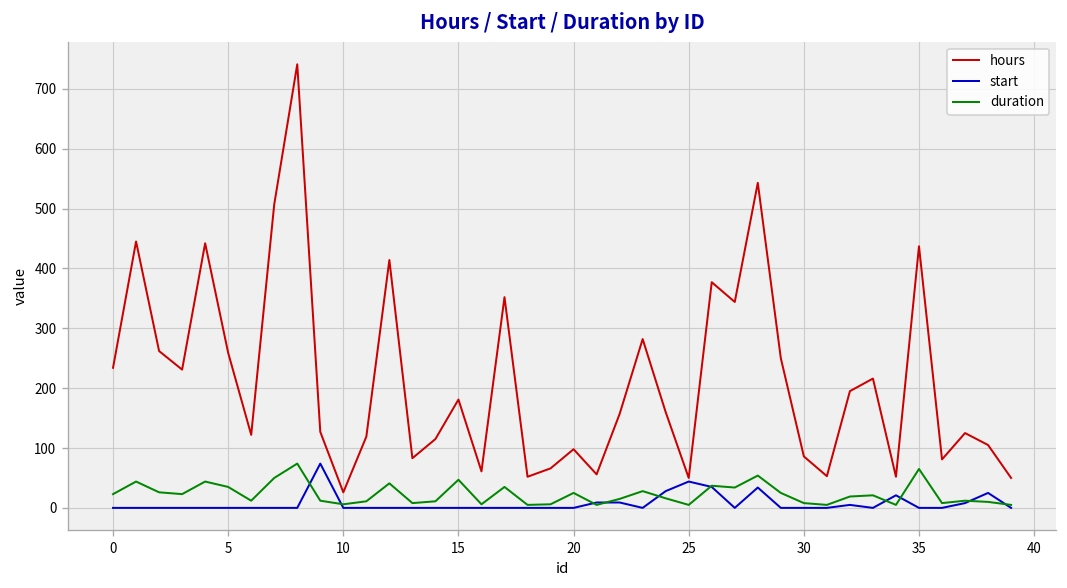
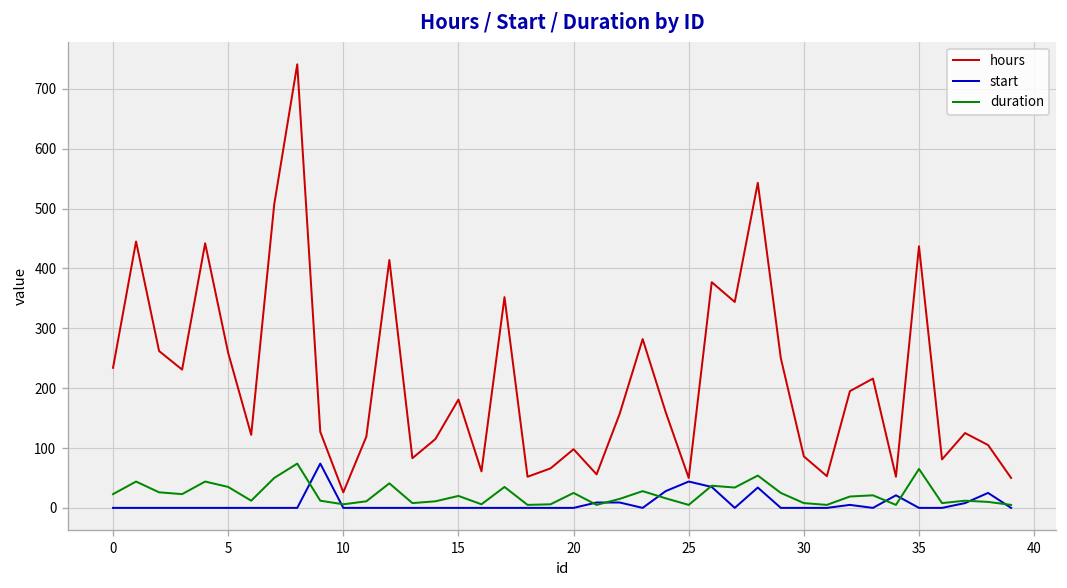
  {
    "hours": {
      "0": 230,
      "5": 260,
      "10": 30,
      "15": 180,
      "20": 100,
      "25": 50,
      "30": 90,
      "35": 440
    },
    "start": {
      "0": 0,
      "5": 0,
      "10": 0,
      "15": 0,
      "20": 0,
      "25": 40,
      "30": 0,
      "35": 0
    },
    "duration": {
      "0": 20,
      "5": 40,
      "10": 10,
-     "15": 50,
+     "15": 20,
      "20": 30,
      "25": 10,
      "30": 10,
      "35": 70
    }
  }
